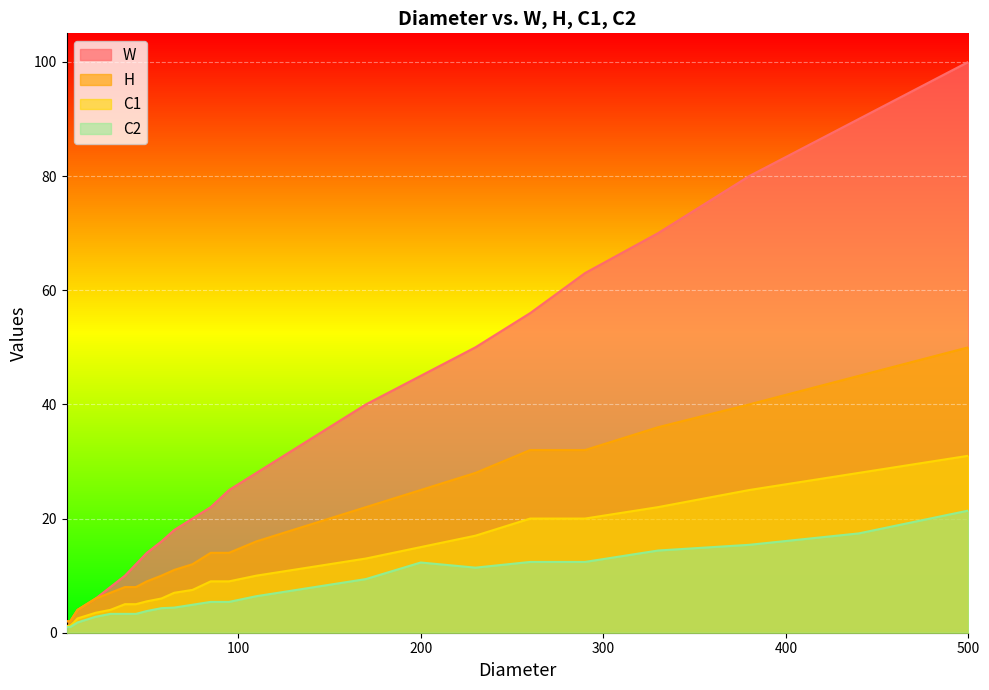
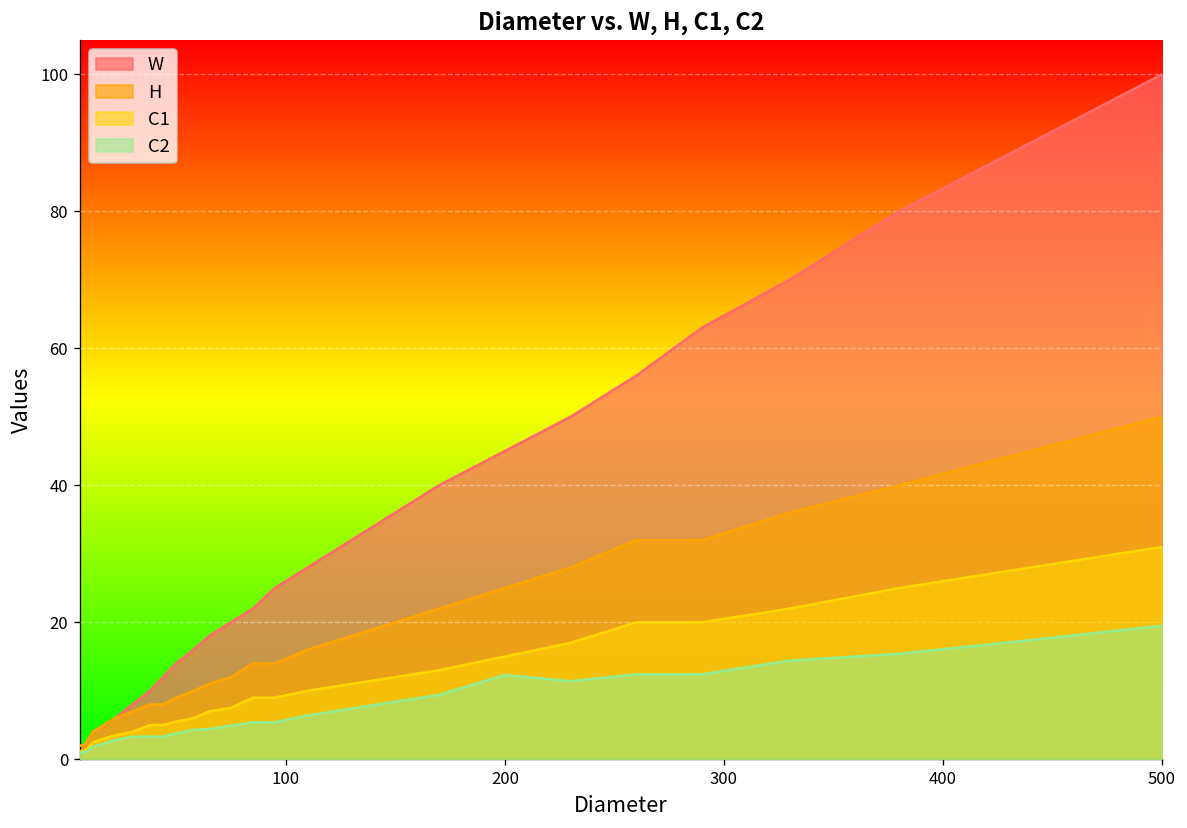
  {
    "W": {
      "200": 45,
      "500": 100
    },
    "C2": {
      "200": 12,
-     "500": 21
+     "500": 20
    }
  }
